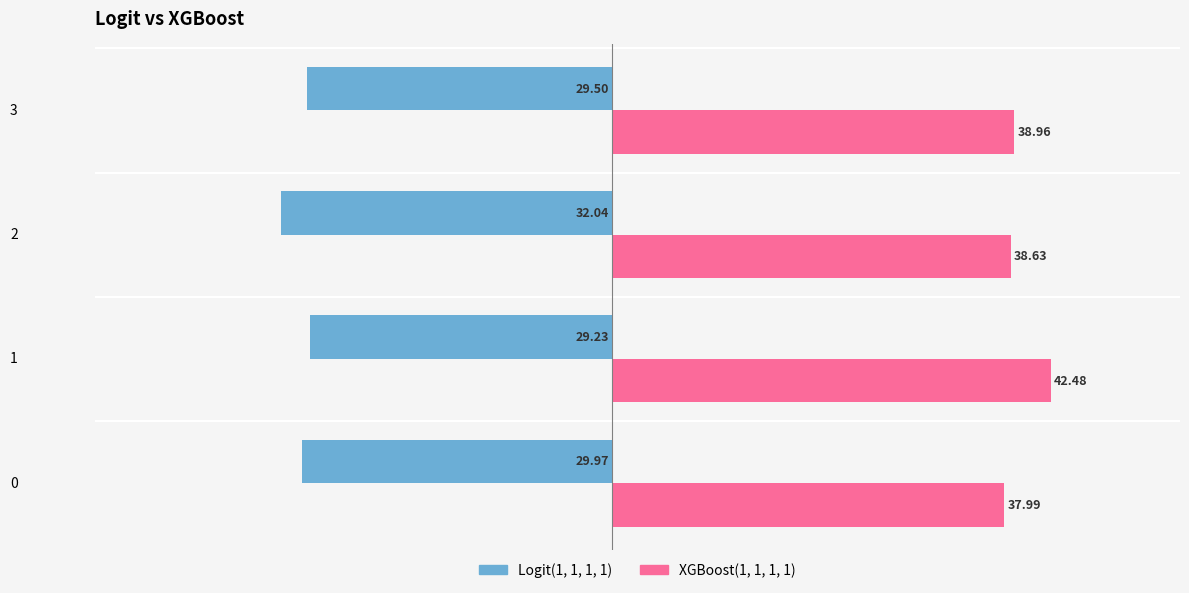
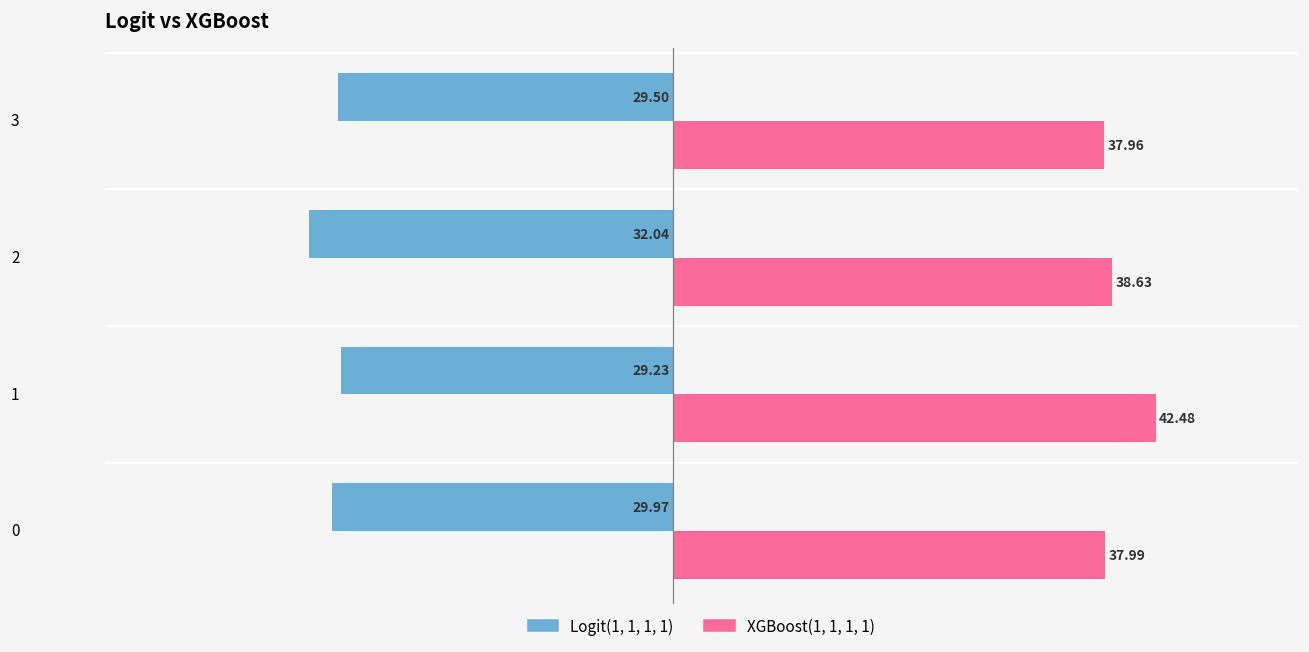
  {
    "XGBoost(1, 1, 1, 1)": {
-     "3": 38.96,
+     "3": 37.96,
      "2": 38.63,
      "1": 42.48,
      "0": 37.99
    }
  }
